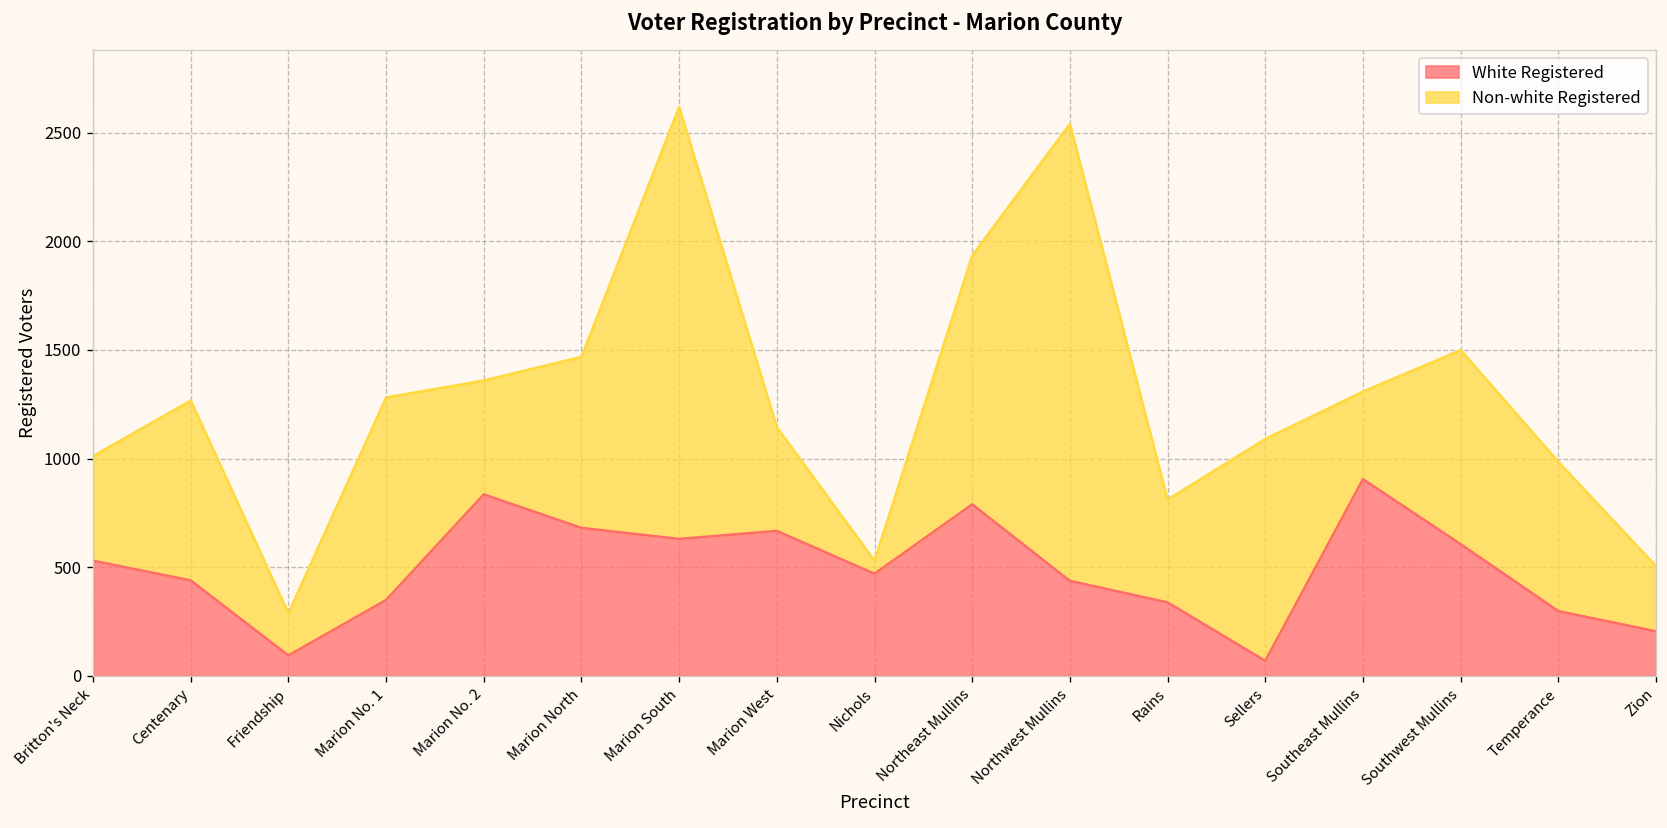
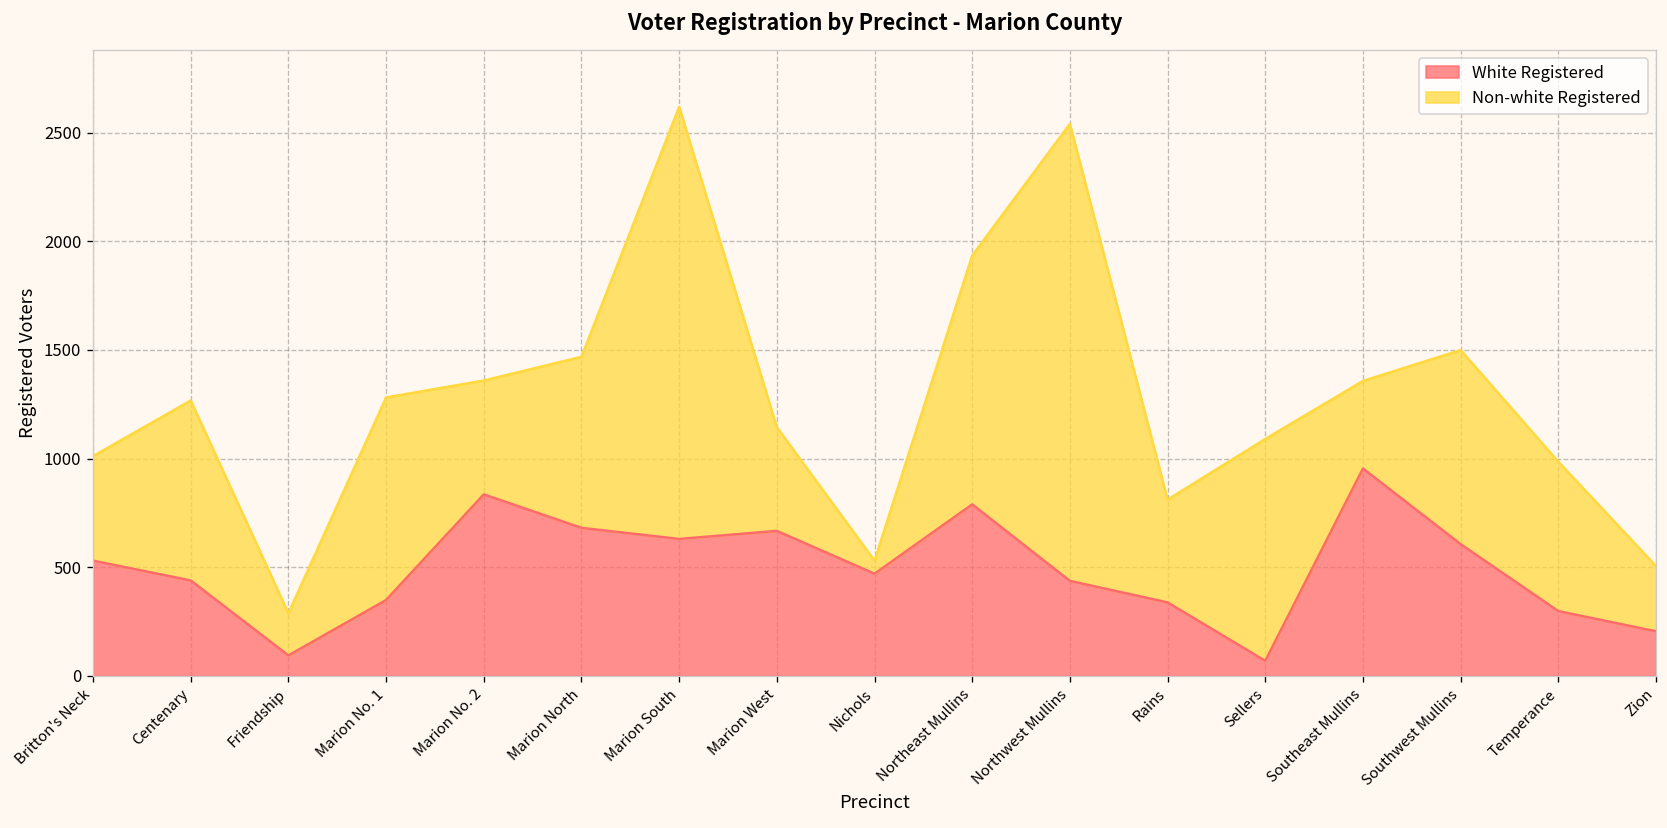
  {
    "White Registered": {
      "Britton's Neck": 530,
      "Centenary": 440,
      "Friendship": 90,
      "Marion No. 1": 350,
      "Marion No. 2": 840,
      "Marion North": 680,
      "Marion South": 630,
      "Marion West": 670,
      "Nichols": 470,
      "Northeast Mullins": 790,
      "Northwest Mullins": 440,
      "Rains": 340,
      "Sellers": 70,
-     "Southeast Mullins": 910,
+     "Southeast Mullins": 950,
      "Southwest Mullins": 610,
      "Temperance": 300,
      "Zion": 210
    },
    "Non-white Registered": {
      "Britton's Neck": 480,
      "Centenary": 830,
      "Friendship": 190,
      "Marion No. 1": 930,
      "Marion No. 2": 520,
      "Marion North": 790,
      "Marion South": 1990,
      "Marion West": 480,
      "Nichols": 60,
      "Northeast Mullins": 1150,
      "Northwest Mullins": 2100,
      "Rains": 470,
      "Sellers": 1020,
      "Southeast Mullins": 400,
      "Southwest Mullins": 890,
      "Temperance": 690,
      "Zion": 300
    }
  }
